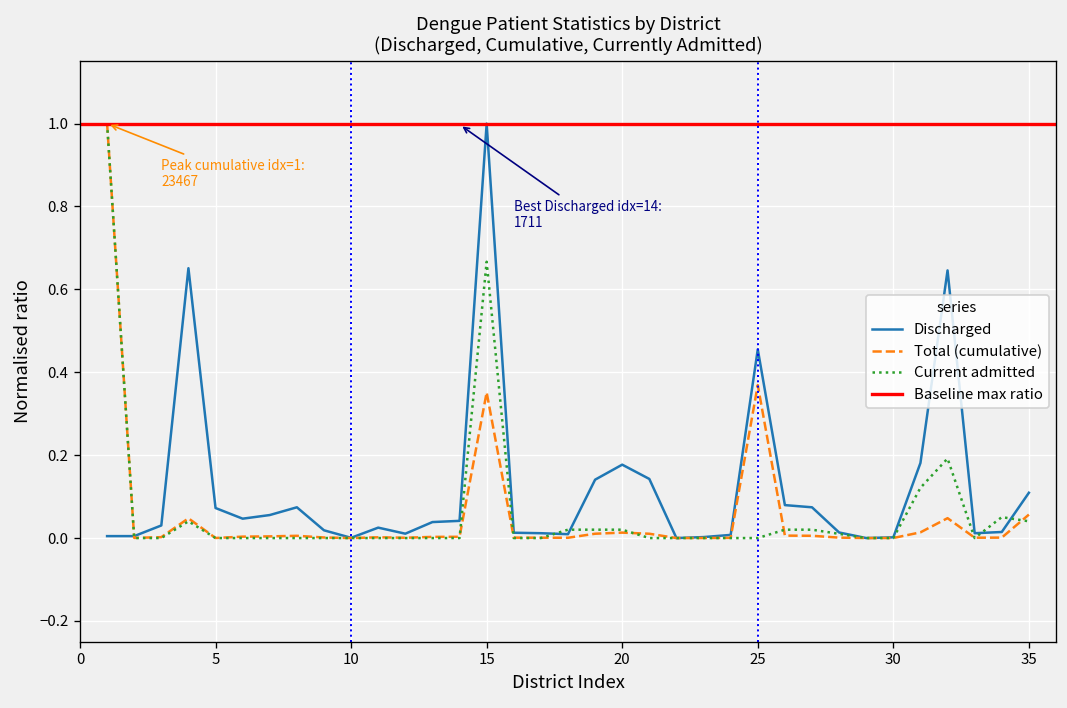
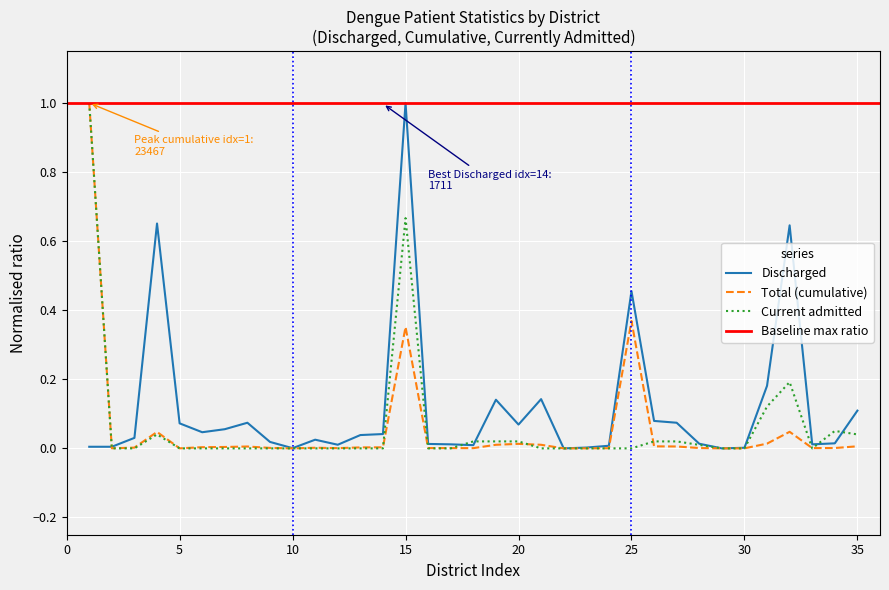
  {
    "Discharged": {
      "5": 0.07,
-     "20": 0.18,
+     "20": 0.07,
      "25": 0.46,
      "35": 0.11
    },
    "Total (cumulative)": {
      "15": 0.35,
      "25": 0.37,
-     "35": 0.06
+     "35": 0.01
    },
    "Current admitted": {
      "15": 0.67,
      "25": 0.00,
      "35": 0.04
    }
  }
